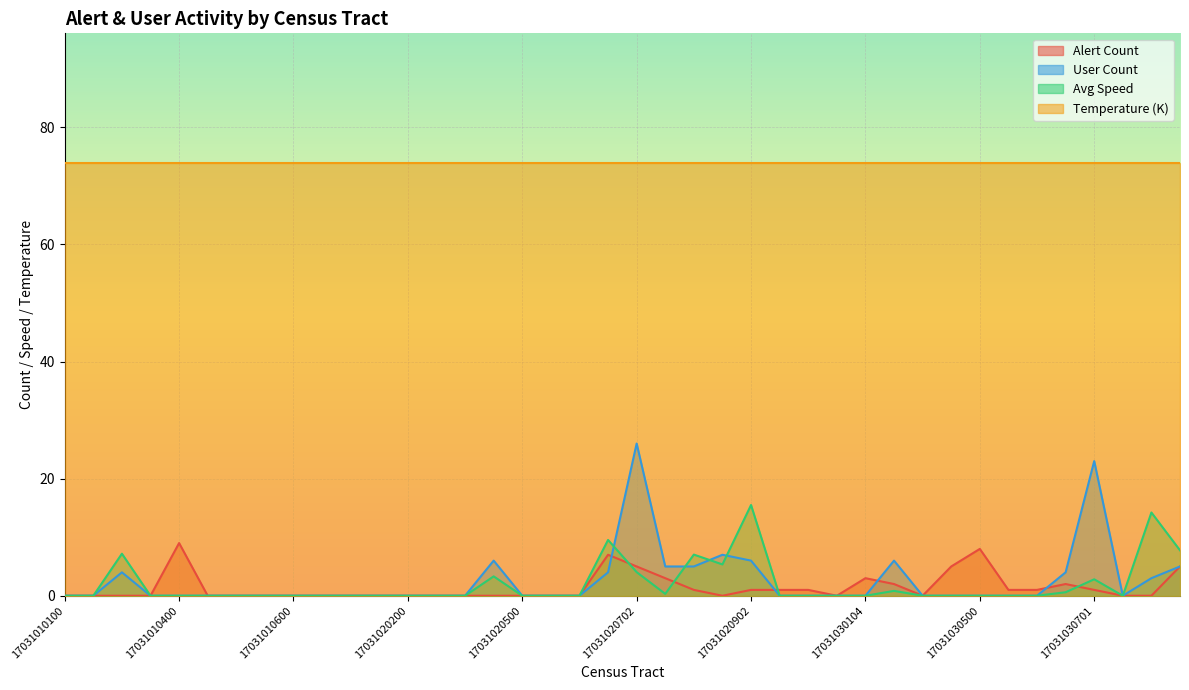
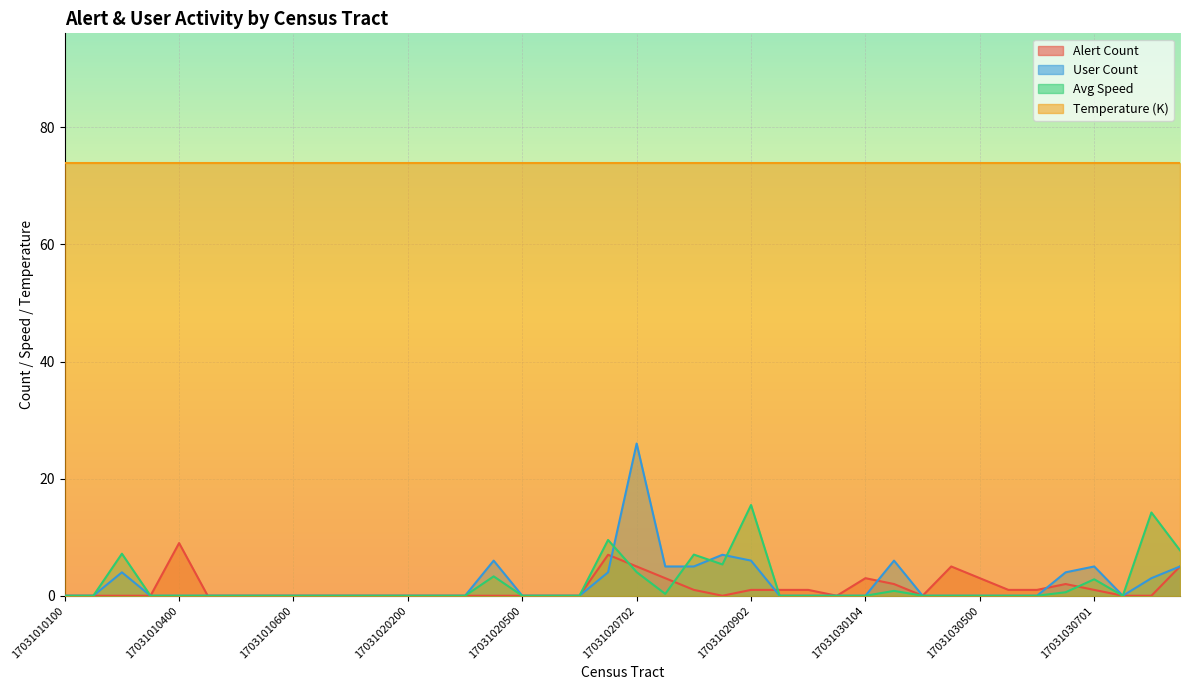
  {
    "Alert Count": {
      "17031010400": 9,
      "17031020702": 5,
      "17031020902": 1,
      "17031030104": 3,
-     "17031030500": 8,
+     "17031030500": 3,
      "17031030701": 1
    },
    "User Count": {
      "17031020702": 26,
      "17031020902": 6,
-     "17031030701": 23
+     "17031030701": 5
    },
    "Avg Speed": {
      "17031020702": 4,
      "17031020902": 16,
      "17031030701": 3
    },
    "Temperature (K)": {
      "17031010100": 74,
      "17031010400": 74,
      "17031010600": 74,
      "17031020200": 74,
      "17031020500": 74,
      "17031020702": 74,
      "17031020902": 74,
      "17031030104": 74,
      "17031030500": 74,
      "17031030701": 74
    }
  }
